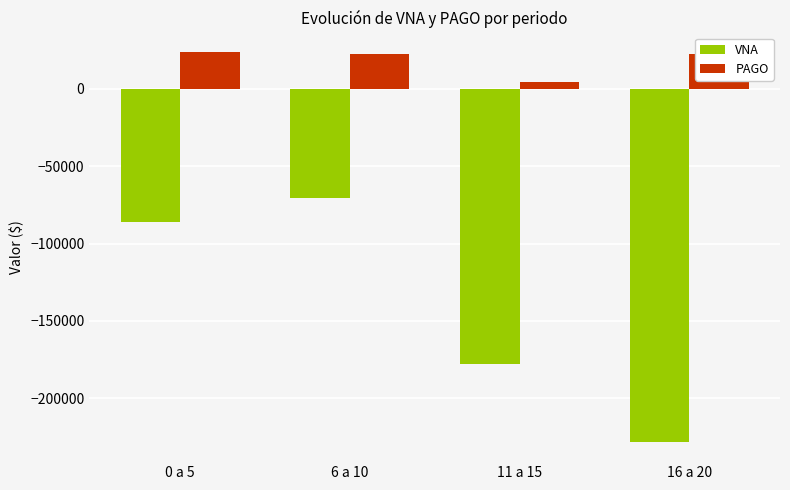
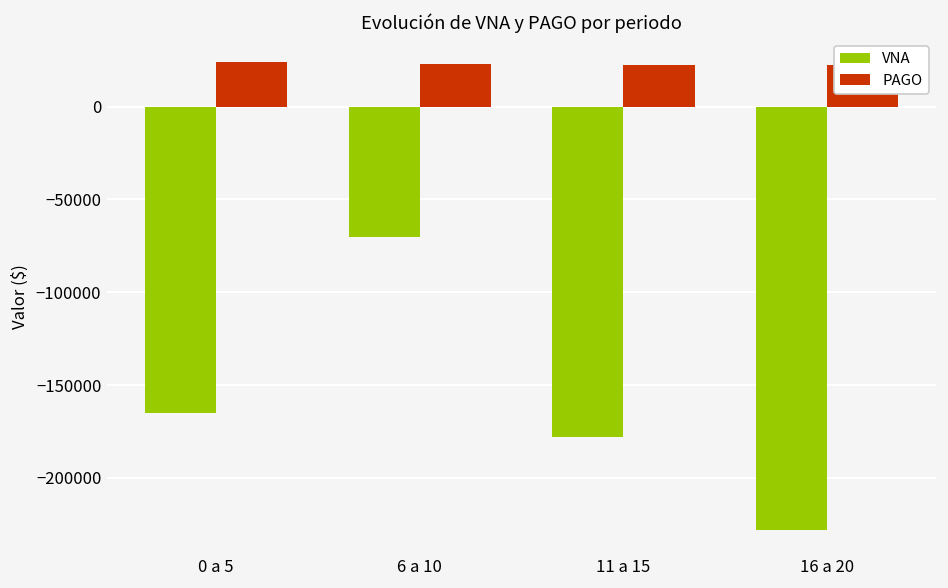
  {
    "VNA": {
-     "0 a 5": -86000,
+     "0 a 5": -165000,
      "6 a 10": -70000,
      "11 a 15": -178000,
      "16 a 20": -228000
    },
    "PAGO": {
      "0 a 5": 24000,
      "6 a 10": 23000,
-     "11 a 15": 4000
+     "11 a 15": 23000
    }
  }
